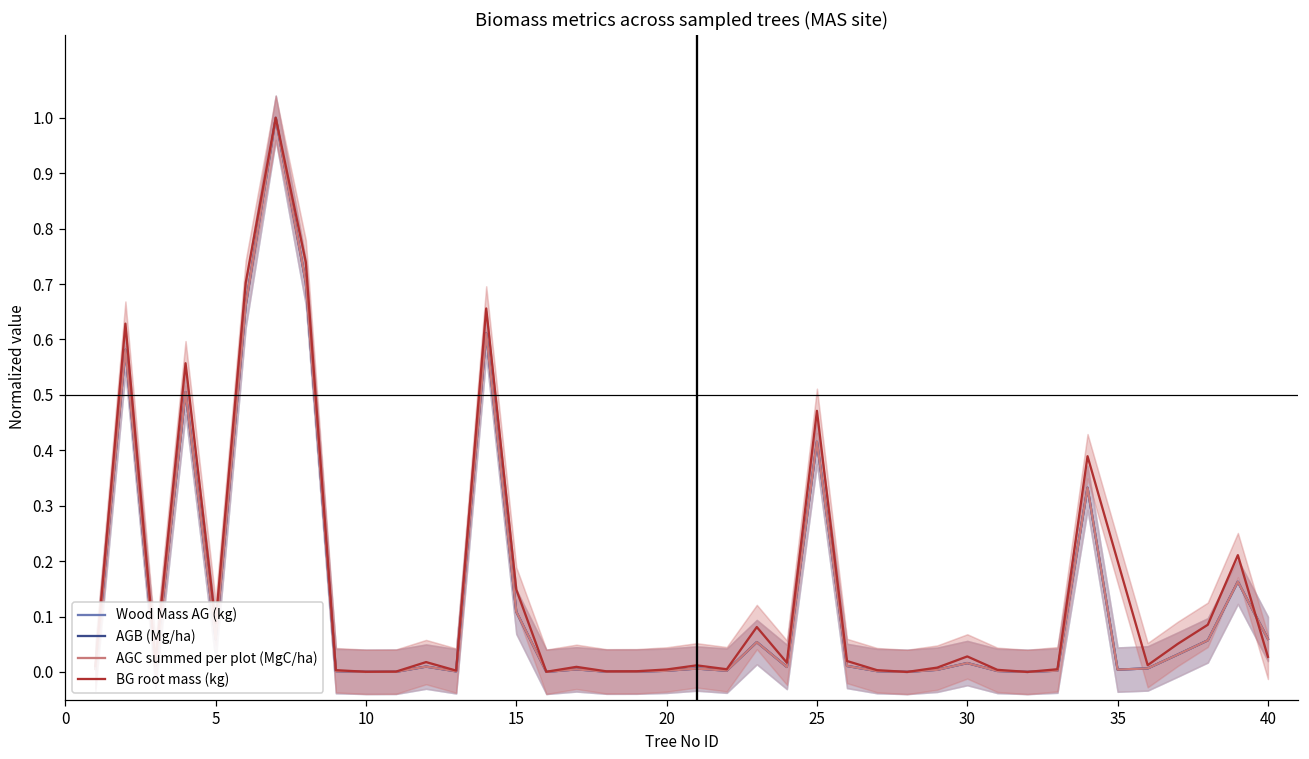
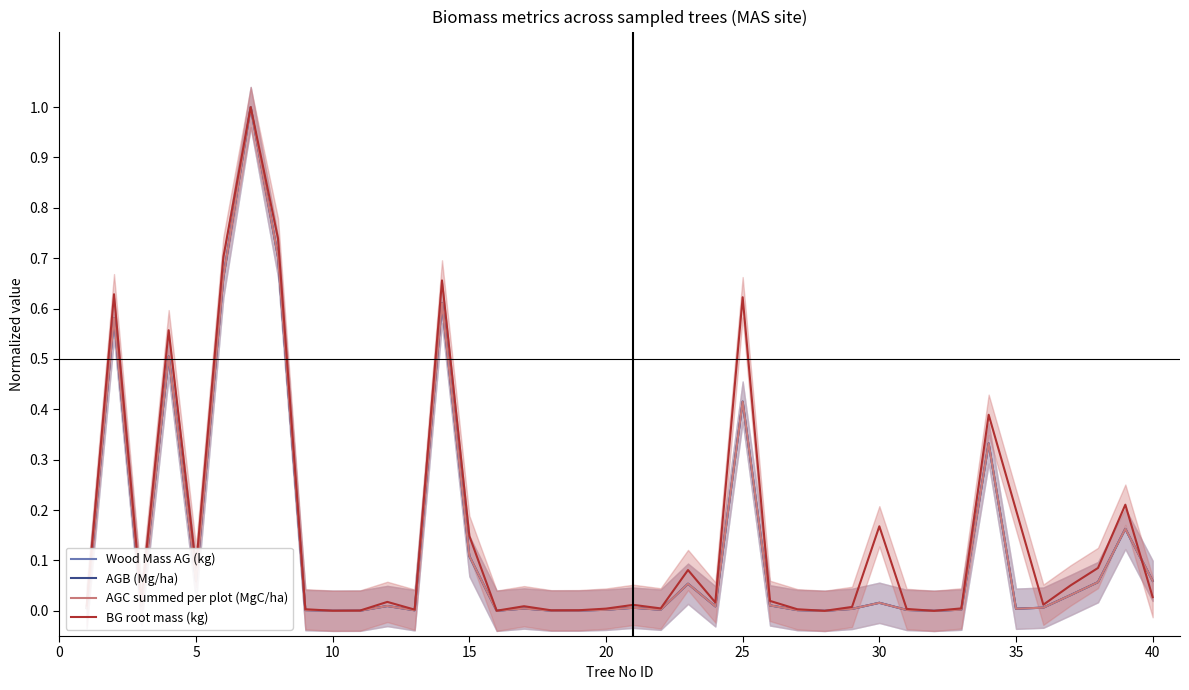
  {
    "BG root mass (kg)": {
-     "25": 0.47,
-     "30": 0.03,
+     "25": 0.62,
+     "30": 0.17,
      "35": 0.20,
      "40": 0.03
    }
  }
